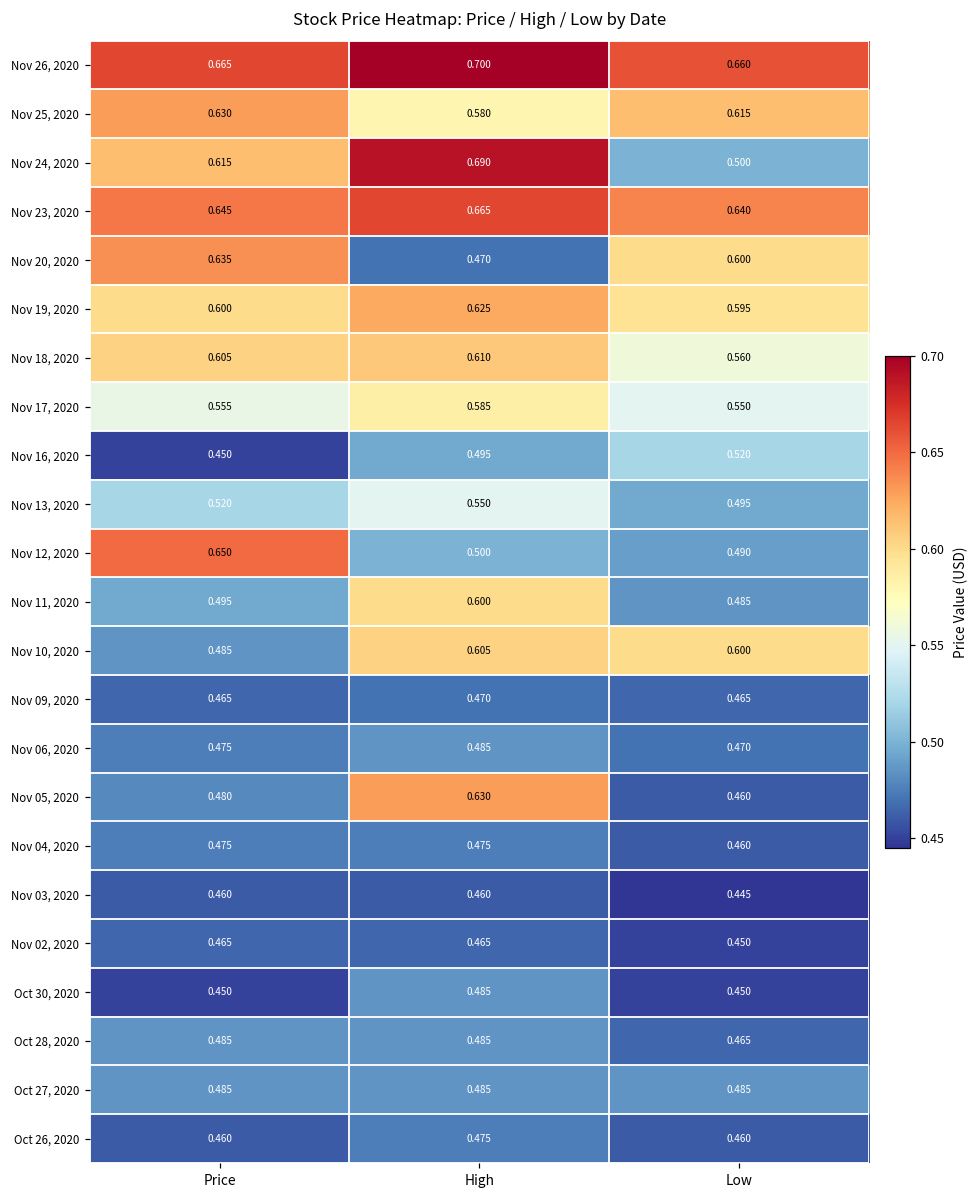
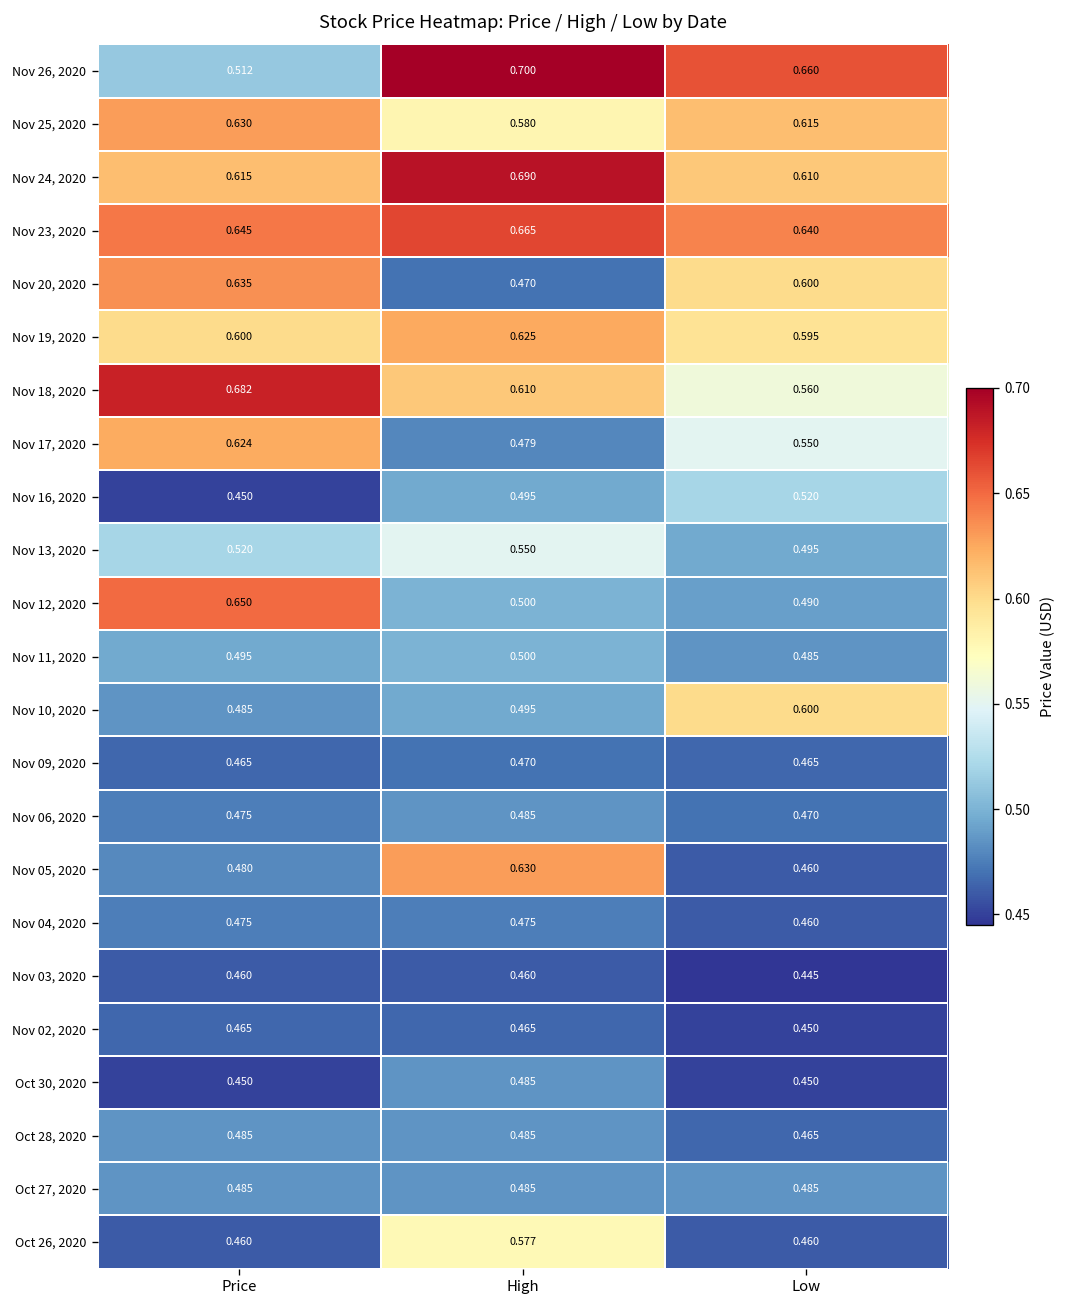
  {
    "Nov 26, 2020": {
-     "Price": 0.665,
+     "Price": 0.512,
      "High": 0.700,
      "Low": 0.660
    },
    "Nov 25, 2020": {
      "Price": 0.630,
      "High": 0.580,
      "Low": 0.615
    },
    "Nov 24, 2020": {
      "Price": 0.615,
      "High": 0.690,
-     "Low": 0.500
+     "Low": 0.610
    },
    "Nov 23, 2020": {
      "Price": 0.645,
      "High": 0.665,
      "Low": 0.640
    },
    "Nov 20, 2020": {
      "Price": 0.635,
      "High": 0.470,
      "Low": 0.600
    },
    "Nov 19, 2020": {
      "Price": 0.600,
      "High": 0.625,
      "Low": 0.595
    },
    "Nov 18, 2020": {
-     "Price": 0.605,
+     "Price": 0.682,
      "High": 0.610,
      "Low": 0.560
    },
    "Nov 17, 2020": {
-     "Price": 0.555,
-     "High": 0.585,
+     "Price": 0.624,
+     "High": 0.479,
      "Low": 0.550
    },
    "Nov 16, 2020": {
      "Price": 0.450,
      "High": 0.495,
      "Low": 0.520
    },
    "Nov 13, 2020": {
      "Price": 0.520,
      "High": 0.550,
      "Low": 0.495
    },
    "Nov 12, 2020": {
      "Price": 0.650,
      "High": 0.500,
      "Low": 0.490
    },
    "Nov 11, 2020": {
      "Price": 0.495,
-     "High": 0.600,
+     "High": 0.500,
      "Low": 0.485
    },
    "Nov 10, 2020": {
      "Price": 0.485,
-     "High": 0.605,
+     "High": 0.495,
      "Low": 0.600
    },
    "Nov 09, 2020": {
      "Price": 0.465,
      "High": 0.470,
      "Low": 0.465
    },
    "Nov 06, 2020": {
      "Price": 0.475,
      "High": 0.485,
      "Low": 0.470
    },
    "Nov 05, 2020": {
      "Price": 0.480,
      "High": 0.630,
      "Low": 0.460
    },
    "Nov 04, 2020": {
      "Price": 0.475,
      "High": 0.475,
      "Low": 0.460
    },
    "Nov 03, 2020": {
      "Price": 0.460,
      "High": 0.460,
      "Low": 0.445
    },
    "Nov 02, 2020": {
      "Price": 0.465,
      "High": 0.465,
      "Low": 0.450
    },
    "Oct 30, 2020": {
      "Price": 0.450,
      "High": 0.485,
      "Low": 0.450
    },
    "Oct 28, 2020": {
      "Price": 0.485,
      "High": 0.485,
      "Low": 0.465
    },
    "Oct 27, 2020": {
      "Price": 0.485,
      "High": 0.485,
      "Low": 0.485
    },
    "Oct 26, 2020": {
      "Price": 0.460,
-     "High": 0.475,
+     "High": 0.577,
      "Low": 0.460
    }
  }
